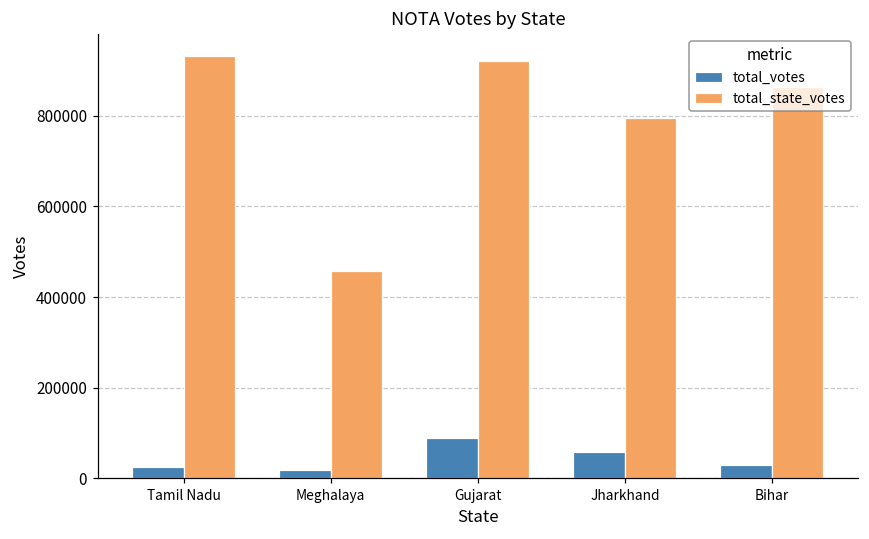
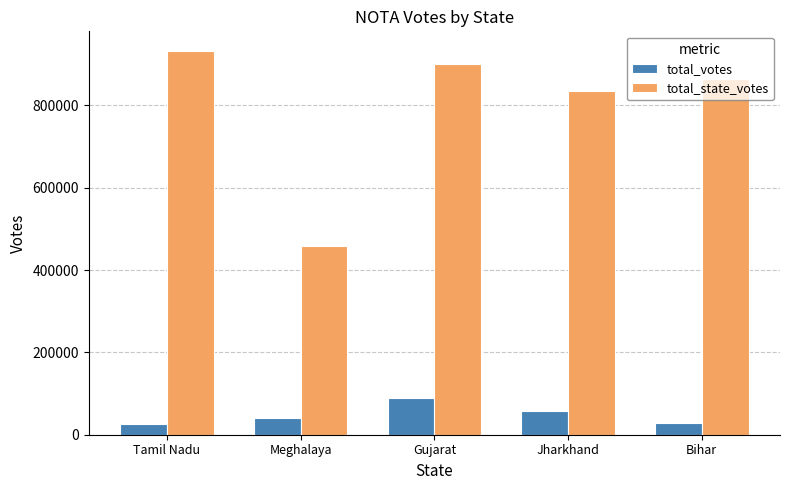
  {
    "total_votes": {
      "Tamil Nadu": 30000,
-     "Meghalaya": 20000,
+     "Meghalaya": 40000,
      "Gujarat": 90000,
      "Jharkhand": 60000,
      "Bihar": 30000
    },
    "total_state_votes": {
      "Tamil Nadu": 930000,
      "Meghalaya": 460000,
-     "Gujarat": 920000,
-     "Jharkhand": 800000
+     "Gujarat": 900000,
+     "Jharkhand": 830000
    }
  }
